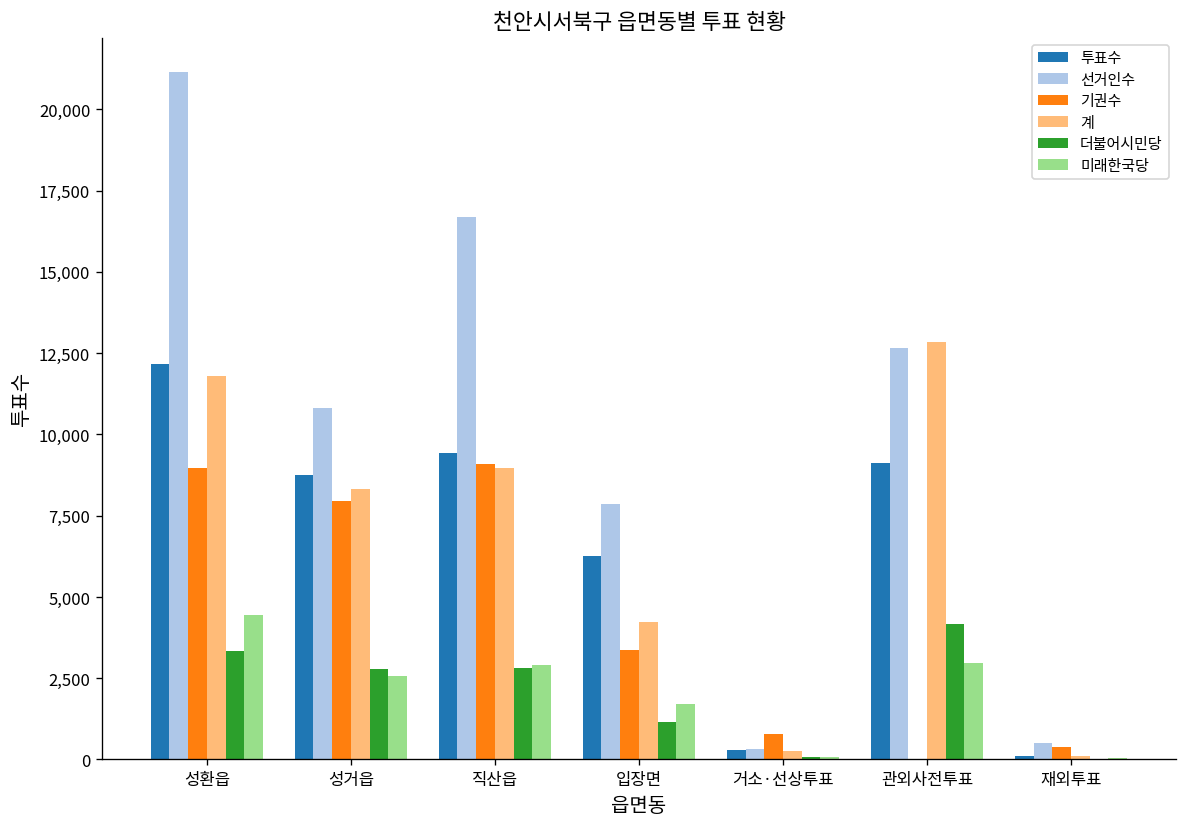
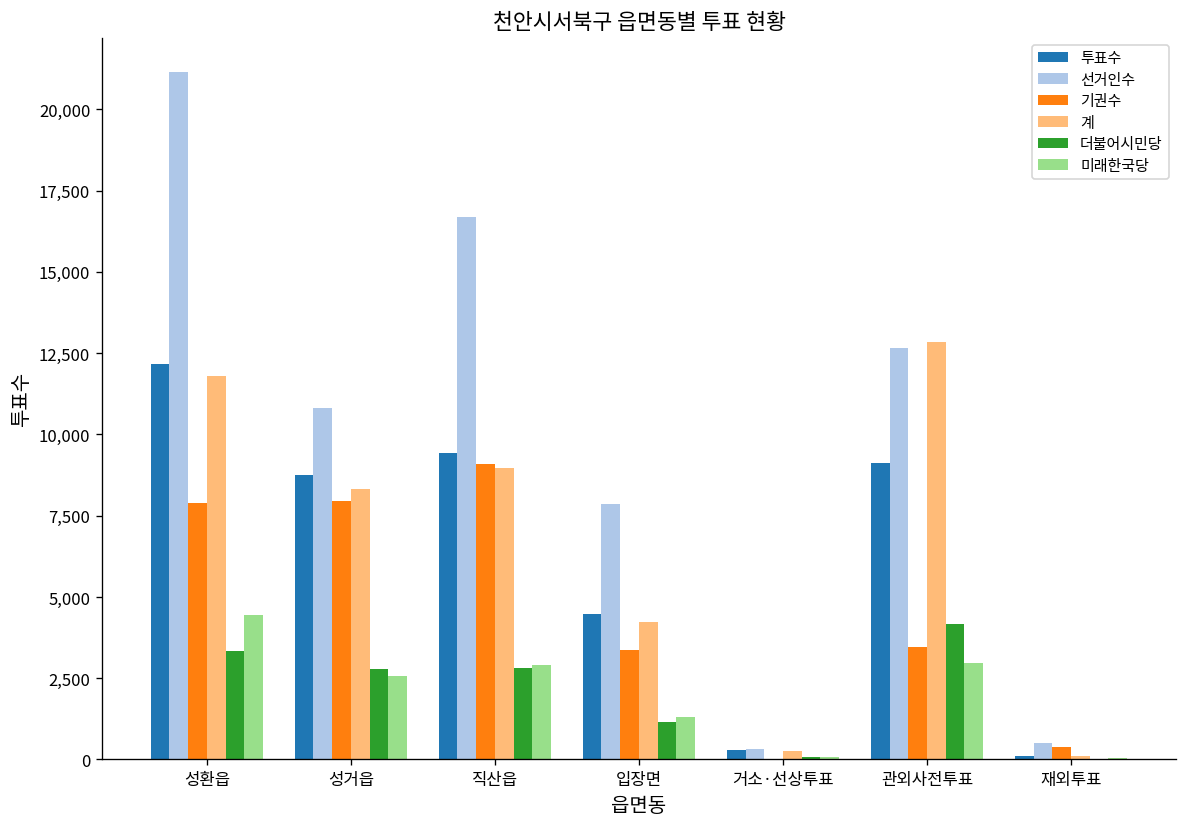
  {
    "투표수": {
      "성환읍": "12,200",
      "성거읍": "8,700",
      "직산읍": "9,400",
-     "입장면": "6,200",
+     "입장면": "4,500",
      "거소·선상투표": "300",
      "관외사전투표": "9,100",
      "재외투표": "100"
    },
    "선거인수": {
      "성환읍": "21,100",
      "성거읍": "10,800",
      "직산읍": "16,700",
      "입장면": "7,800",
      "거소·선상투표": "300",
      "관외사전투표": "12,700",
      "재외투표": "500"
    },
    "기권수": {
-     "성환읍": "9,000",
+     "성환읍": "7,900",
      "성거읍": "8,000",
      "직산읍": "9,100",
      "입장면": "3,400",
-     "거소·선상투표": "800",
-     "관외사전투표": "0",
+     "거소·선상투표": "0",
+     "관외사전투표": "3,500",
      "재외투표": "400"
    },
    "계": {
      "성환읍": "11,800",
      "성거읍": "8,300",
      "직산읍": "9,000",
      "입장면": "4,200",
      "거소·선상투표": "300",
      "관외사전투표": "12,800",
      "재외투표": "100"
    },
    "더불어시민당": {
      "성환읍": "3,300",
      "성거읍": "2,800",
      "직산읍": "2,800",
      "입장면": "1,200",
      "관외사전투표": "4,200"
    },
    "미래한국당": {
      "성환읍": "4,400",
      "성거읍": "2,600",
      "직산읍": "2,900",
-     "입장면": "1,700",
+     "입장면": "1,300",
      "관외사전투표": "3,000"
    }
  }
